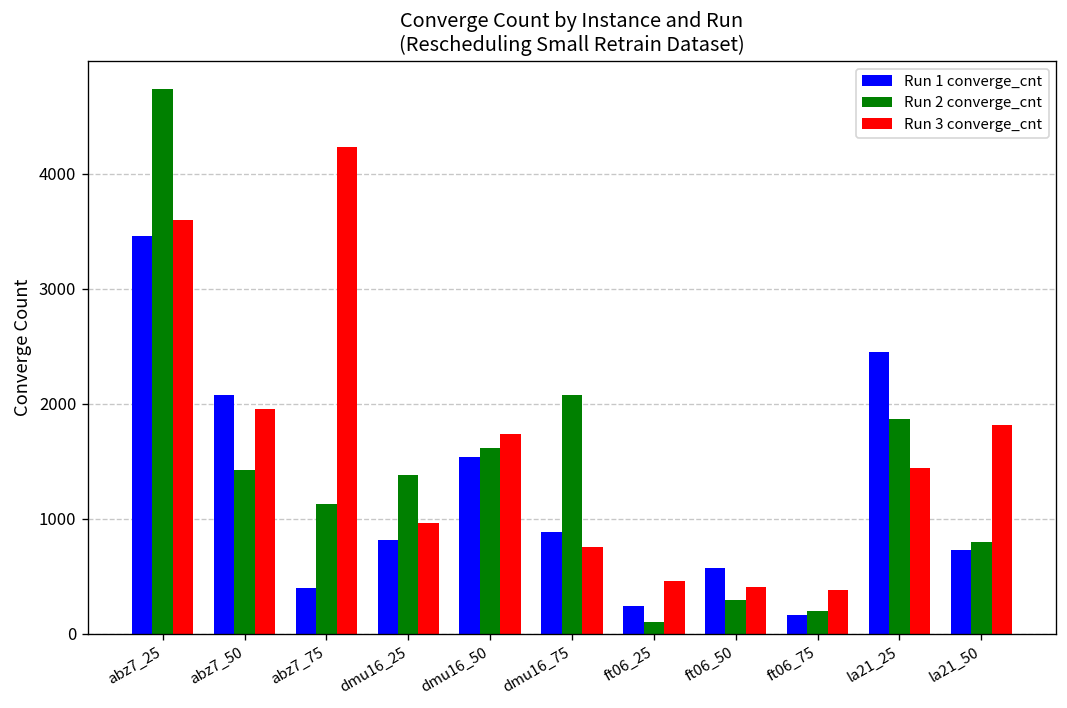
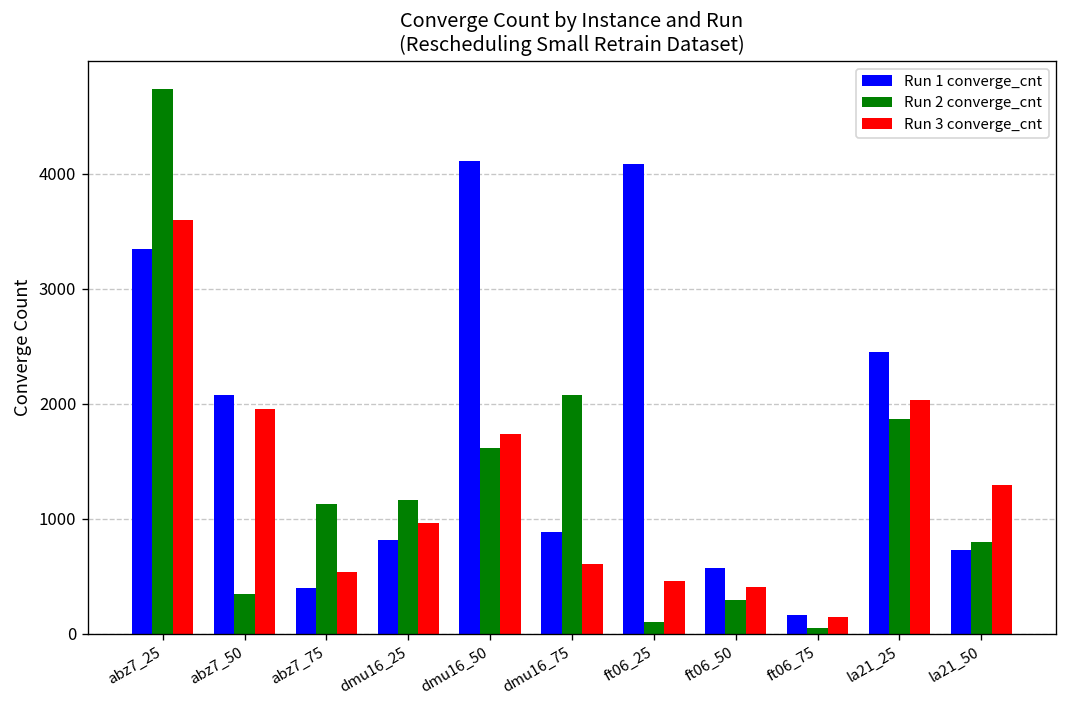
  {
    "Run 1 converge_cnt": {
-     "abz7_25": 3500,
+     "abz7_25": 3300,
      "abz7_50": 2100,
      "abz7_75": 400,
      "dmu16_25": 800,
-     "dmu16_50": 1500,
+     "dmu16_50": 4100,
      "dmu16_75": 900,
-     "ft06_25": 200,
+     "ft06_25": 4100,
      "ft06_50": 600,
      "ft06_75": 200,
      "la21_25": 2400,
      "la21_50": 700
    },
    "Run 2 converge_cnt": {
      "abz7_25": 4700,
-     "abz7_50": 1400,
+     "abz7_50": 300,
      "abz7_75": 1100,
-     "dmu16_25": 1400,
+     "dmu16_25": 1200,
      "dmu16_50": 1600,
      "dmu16_75": 2100,
      "ft06_25": 100,
      "ft06_50": 300,
-     "ft06_75": 200,
+     "ft06_75": 100,
      "la21_25": 1900,
      "la21_50": 800
    },
    "Run 3 converge_cnt": {
      "abz7_25": 3600,
      "abz7_50": 2000,
-     "abz7_75": 4200,
+     "abz7_75": 500,
      "dmu16_25": 1000,
      "dmu16_50": 1700,
-     "dmu16_75": 800,
+     "dmu16_75": 600,
      "ft06_25": 500,
      "ft06_50": 400,
-     "ft06_75": 400,
-     "la21_25": 1400,
-     "la21_50": 1800
+     "ft06_75": 100,
+     "la21_25": 2000,
+     "la21_50": 1300
    }
  }
